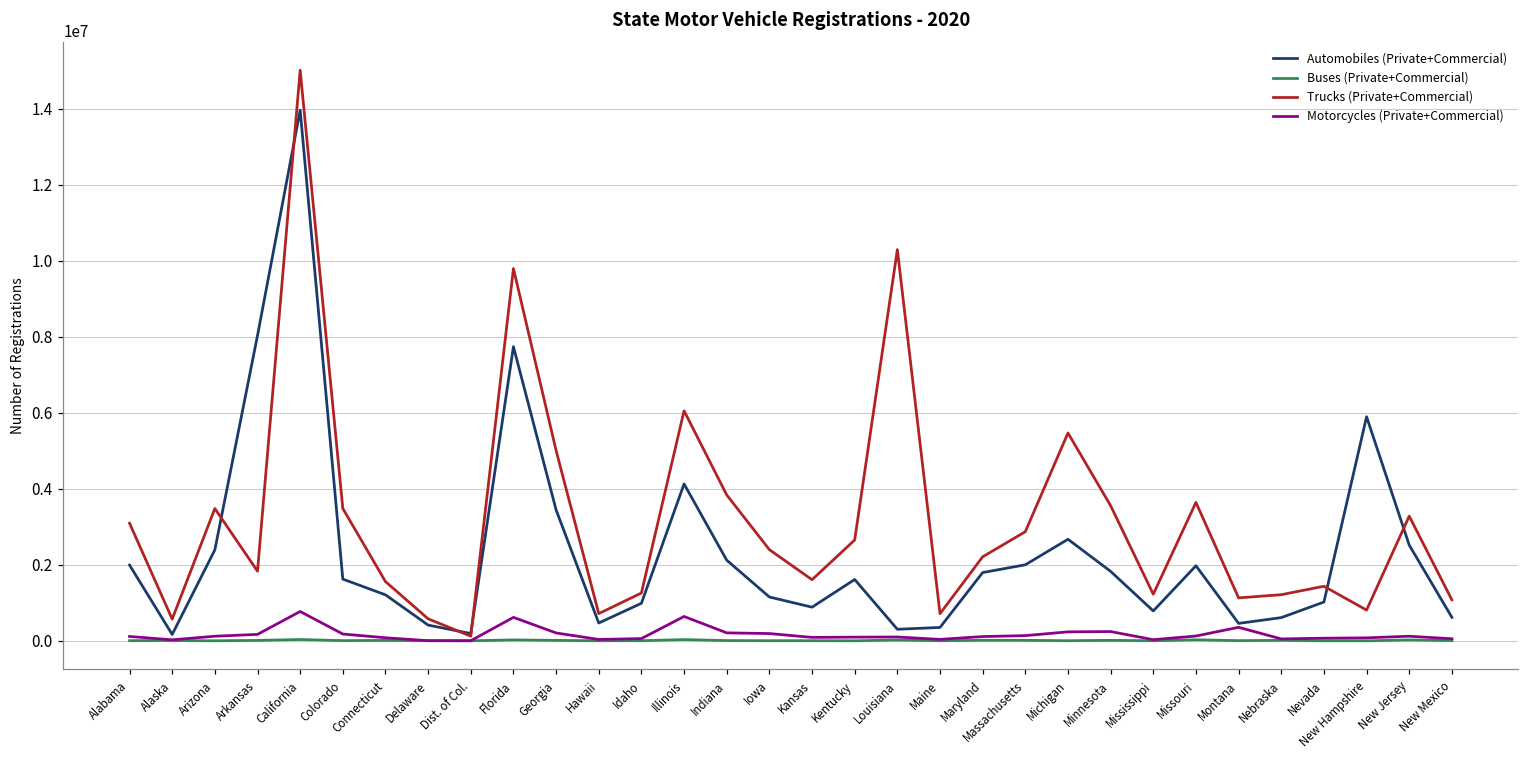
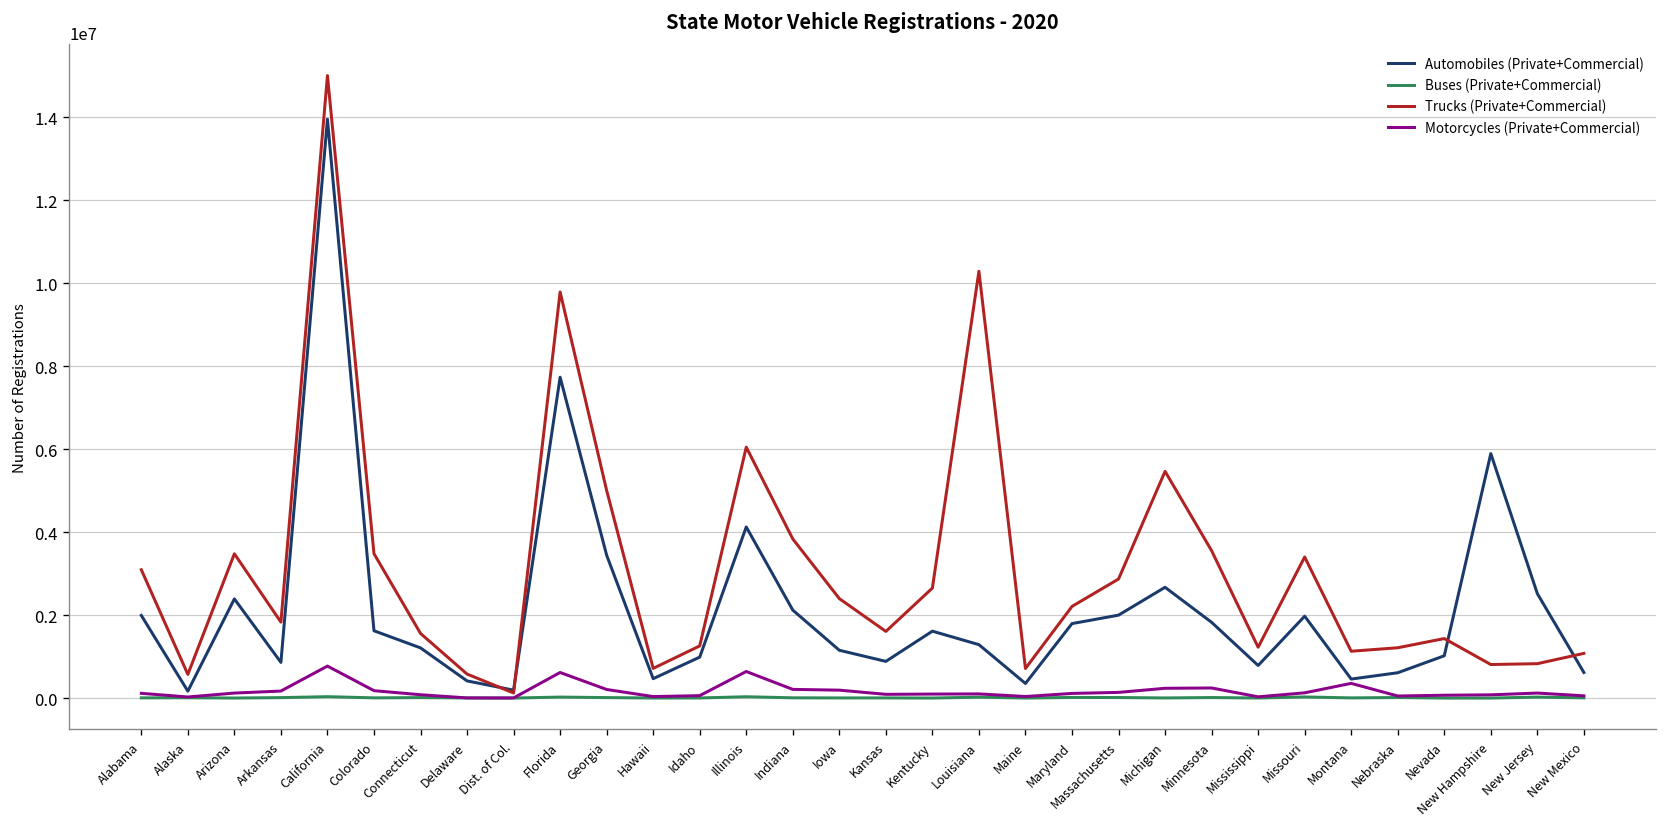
  {
    "Automobiles (Private+Commercial)": {
      "Alabama": 2000000,
      "Alaska": 200000,
      "Arizona": 2400000,
-     "Arkansas": 8000000,
+     "Arkansas": 900000,
      "California": 14000000,
      "Colorado": 1600000,
      "Connecticut": 1200000,
      "Delaware": 400000,
      "Florida": 7700000,
      "Georgia": 3400000,
      "Hawaii": 500000,
      "Idaho": 1000000,
      "Illinois": 4100000,
      "Indiana": 2100000,
      "Iowa": 1200000,
      "Kansas": 900000,
      "Kentucky": 1600000,
-     "Louisiana": 300000,
+     "Louisiana": 1300000,
      "Maine": 400000,
      "Maryland": 1800000,
      "Massachusetts": 2000000,
      "Michigan": 2700000,
      "Minnesota": 1800000,
      "Mississippi": 800000,
      "Missouri": 2000000,
      "Montana": 500000,
      "Nebraska": 600000,
      "Nevada": 1000000,
      "New Hampshire": 5900000,
      "New Jersey": 2500000,
      "New Mexico": 600000
    },
    "Buses (Private+Commercial)": {
      "Alabama": 0,
      "Arizona": 0,
      "Arkansas": 0,
      "California": 0,
      "Colorado": 0,
      "Florida": 0,
      "Georgia": 0,
      "Illinois": 0,
      "Indiana": 0,
      "Iowa": 0,
      "Kansas": 0,
      "Kentucky": 0,
      "Louisiana": 0,
      "Maryland": 0,
      "Massachusetts": 0,
      "Michigan": 0,
      "Minnesota": 0,
      "Missouri": 0,
      "Montana": 0,
      "New Hampshire": 0,
      "New Jersey": 0
    },
    "Trucks (Private+Commercial)": {
      "Alabama": 3100000,
      "Alaska": 600000,
      "Arizona": 3500000,
      "Arkansas": 1800000,
      "California": 15000000,
      "Colorado": 3500000,
      "Connecticut": 1600000,
      "Delaware": 600000,
      "Florida": 9800000,
      "Georgia": 5000000,
      "Hawaii": 700000,
      "Idaho": 1300000,
      "Illinois": 6100000,
      "Indiana": 3800000,
      "Iowa": 2400000,
      "Kansas": 1600000,
      "Kentucky": 2700000,
      "Louisiana": 10300000,
      "Maine": 700000,
      "Maryland": 2200000,
      "Massachusetts": 2900000,
      "Michigan": 5500000,
      "Minnesota": 3600000,
      "Mississippi": 1200000,
-     "Missouri": 3600000,
+     "Missouri": 3400000,
      "Montana": 1100000,
      "Nebraska": 1200000,
      "Nevada": 1400000,
      "New Hampshire": 800000,
-     "New Jersey": 3300000,
+     "New Jersey": 800000,
      "New Mexico": 1100000
    },
    "Motorcycles (Private+Commercial)": {
      "Alabama": 100000,
      "Arizona": 100000,
      "Arkansas": 200000,
      "California": 800000,
      "Colorado": 200000,
      "Florida": 600000,
      "Georgia": 200000,
      "Illinois": 600000,
      "Indiana": 200000,
      "Iowa": 200000,
      "Kansas": 100000,
      "Kentucky": 100000,
      "Louisiana": 100000,
      "Maryland": 100000,
      "Massachusetts": 100000,
      "Michigan": 200000,
      "Minnesota": 200000,
      "Missouri": 100000,
      "Montana": 400000,
      "New Hampshire": 100000,
      "New Jersey": 100000
    }
  }
